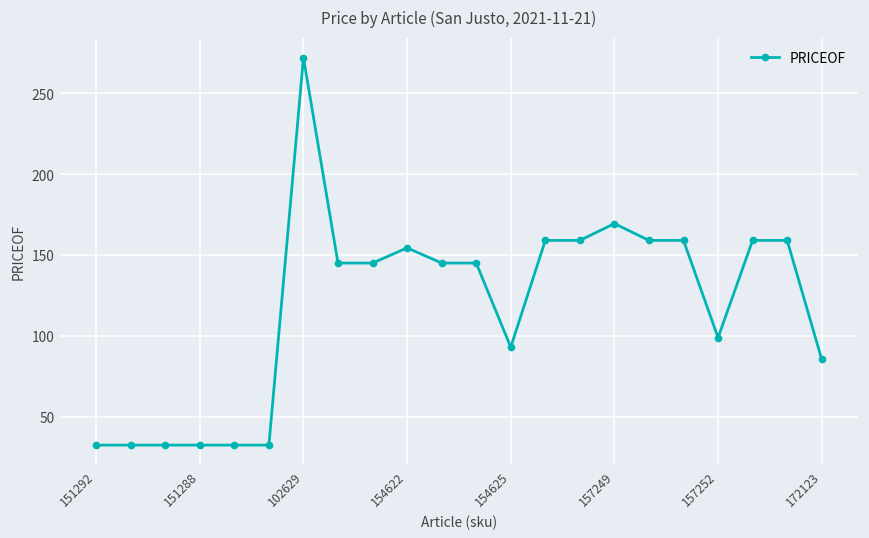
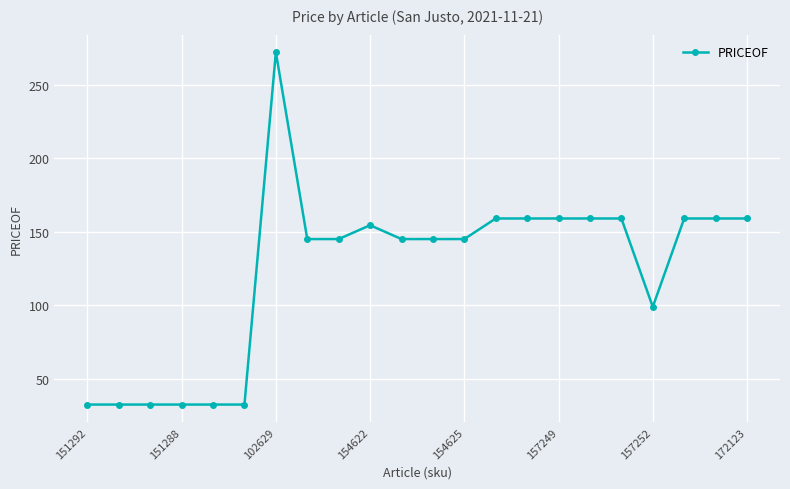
  {
    "151292": 32,
    "151288": 32,
    "102629": 272,
    "154622": 154,
-   "154625": 93,
-   "157249": 169,
+   "154625": 145,
+   "157249": 159,
    "157252": 99,
-   "172123": 86
+   "172123": 159
  }
